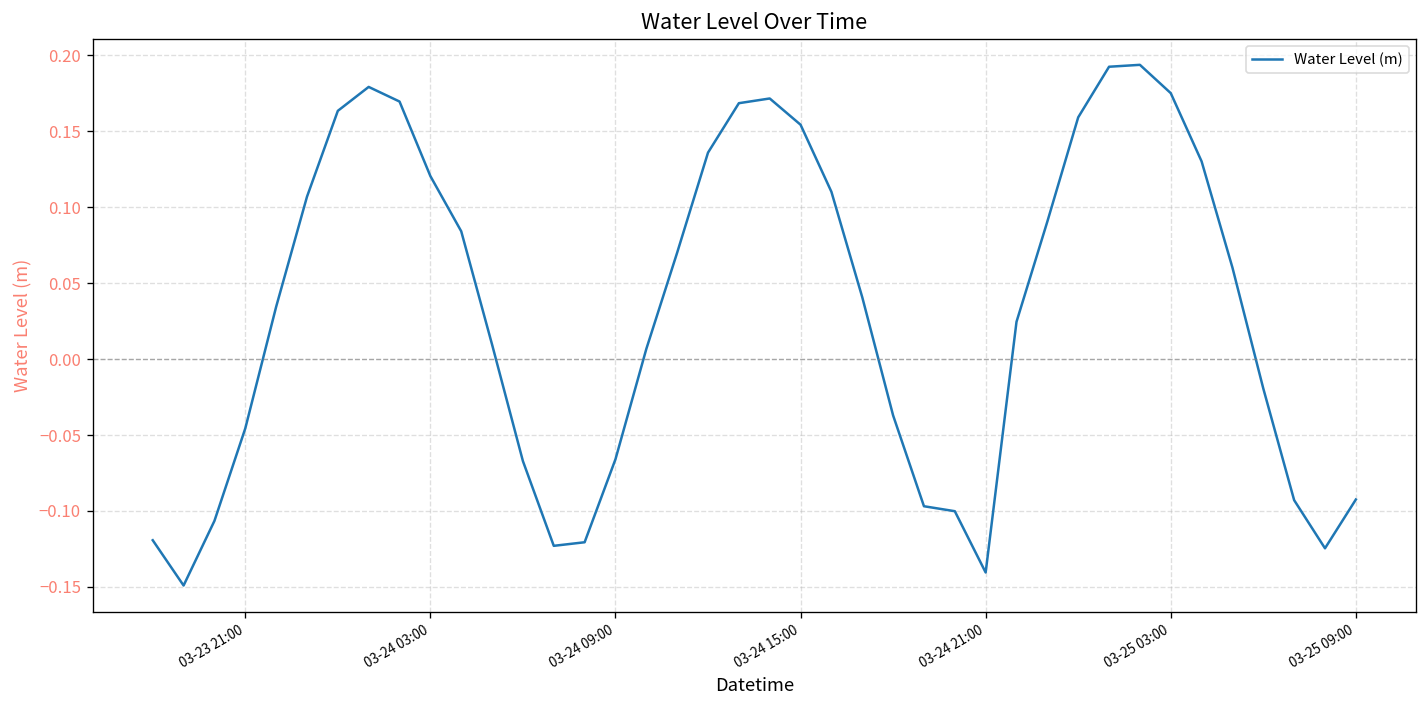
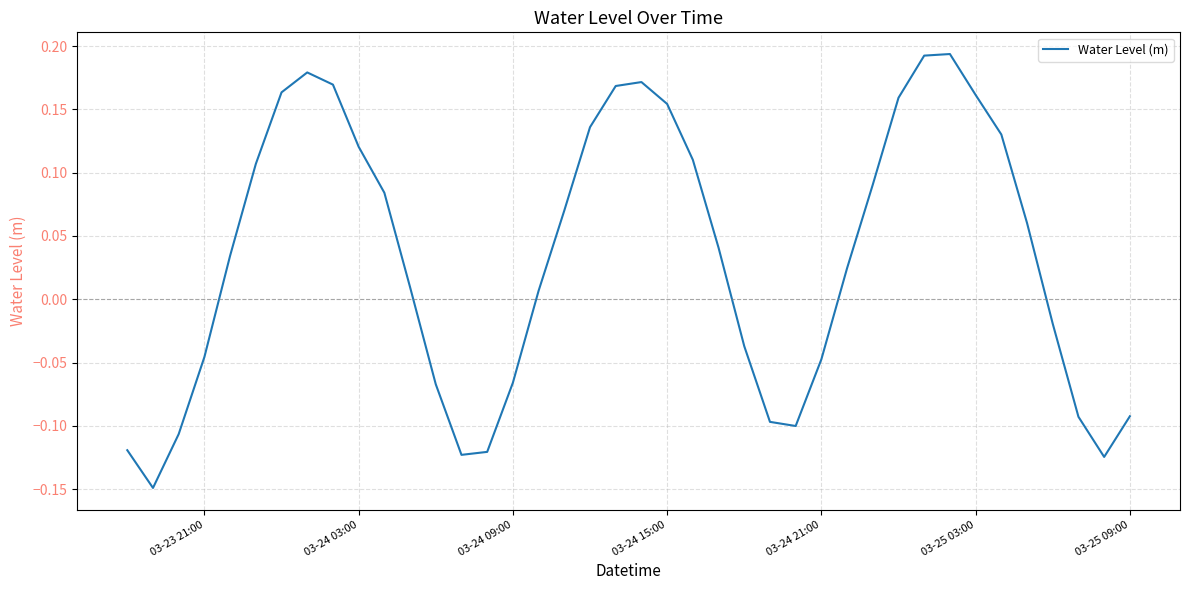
  {
    "03-23 21:00": -0.046,
    "03-24 03:00": 0.120,
    "03-24 09:00": -0.066,
    "03-24 15:00": 0.154,
-   "03-24 21:00": -0.141,
-   "03-25 03:00": 0.175,
+   "03-24 21:00": -0.047,
+   "03-25 03:00": 0.161,
    "03-25 09:00": -0.092
  }
